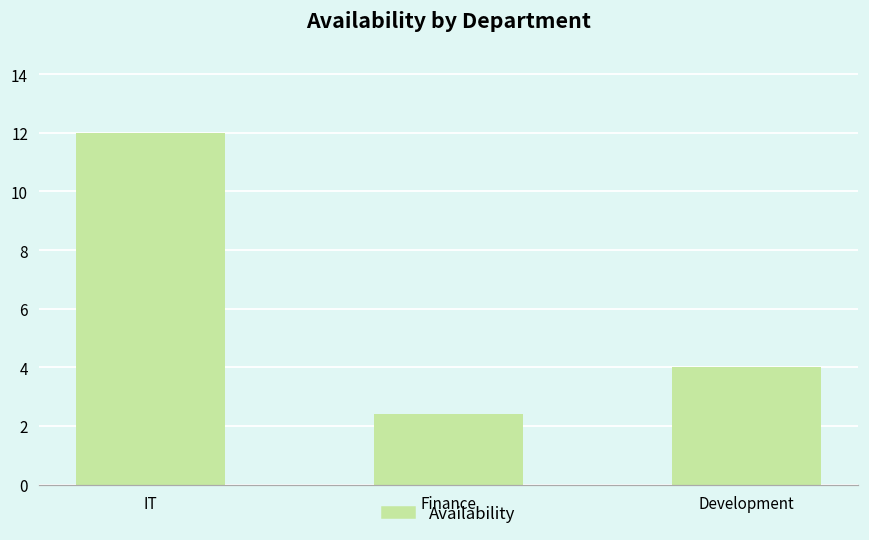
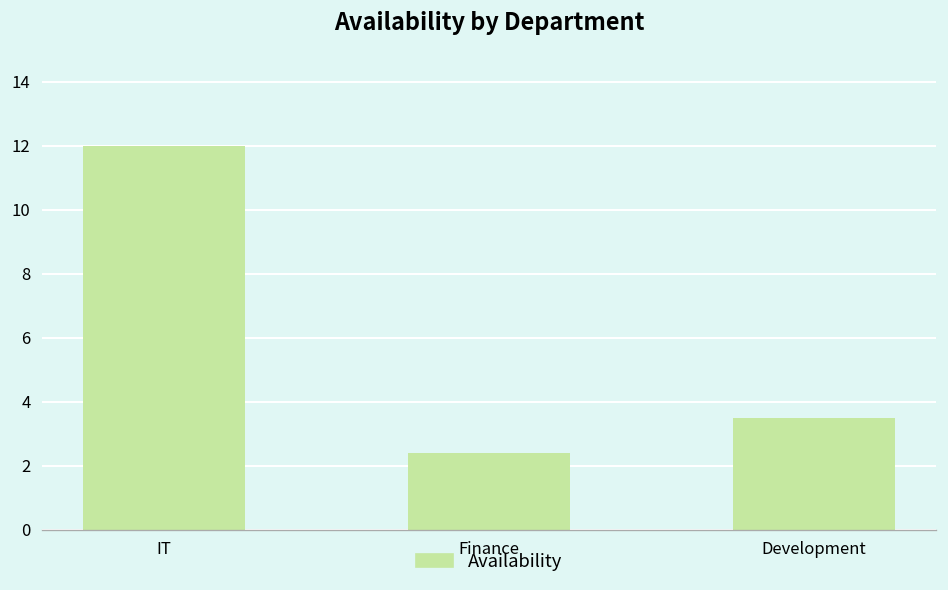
  {
    "IT": 12.0,
    "Finance": 2.4,
-   "Development": 4.0
+   "Development": 3.5
  }
